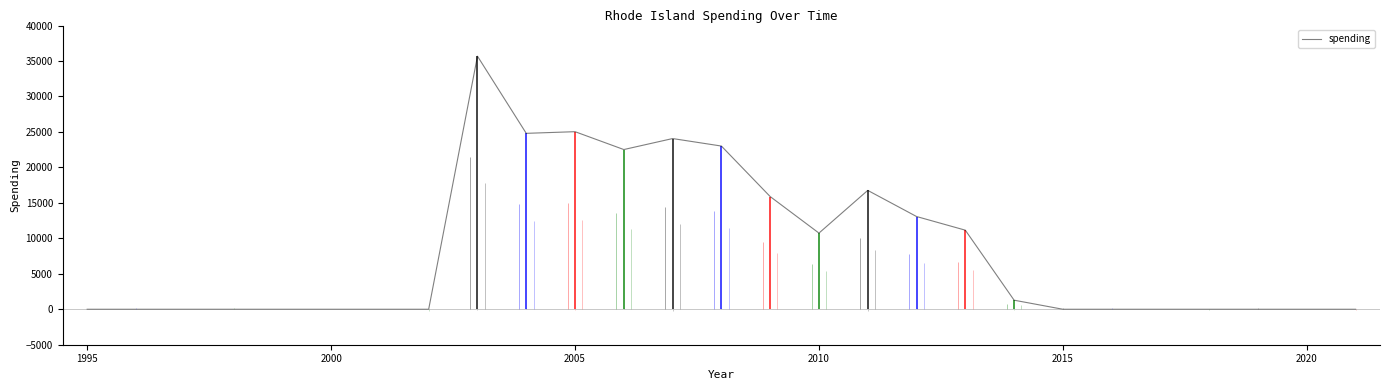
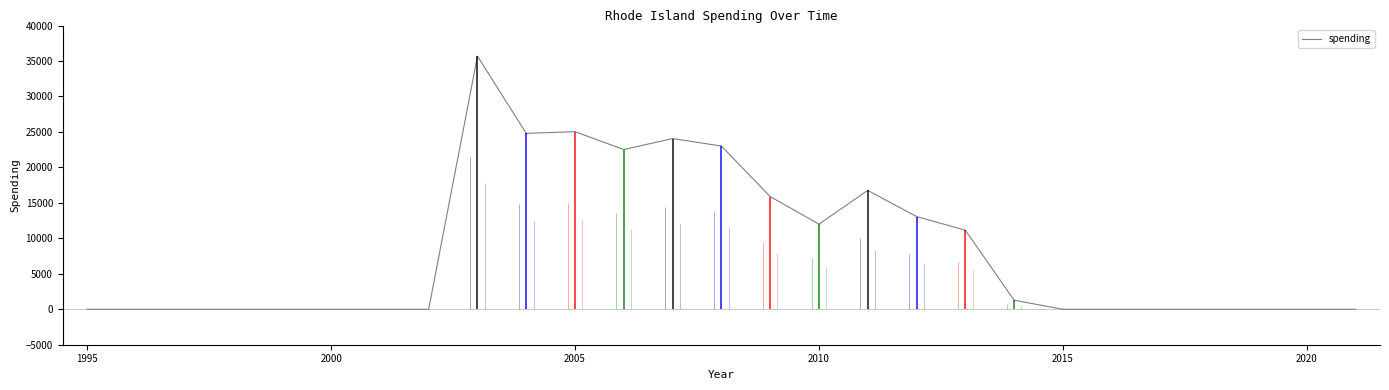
  {
    "1995": 0,
    "2000": 0,
    "2005": 25000,
-   "2010": 11000,
+   "2010": 12000,
    "2015": 0,
    "2020": 0
  }
